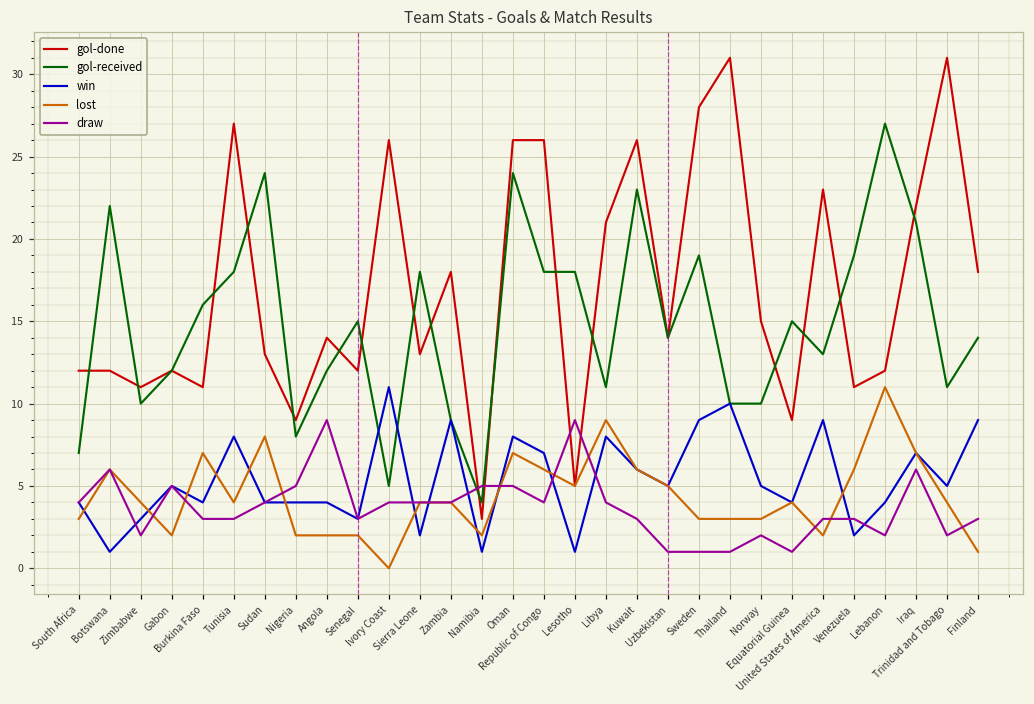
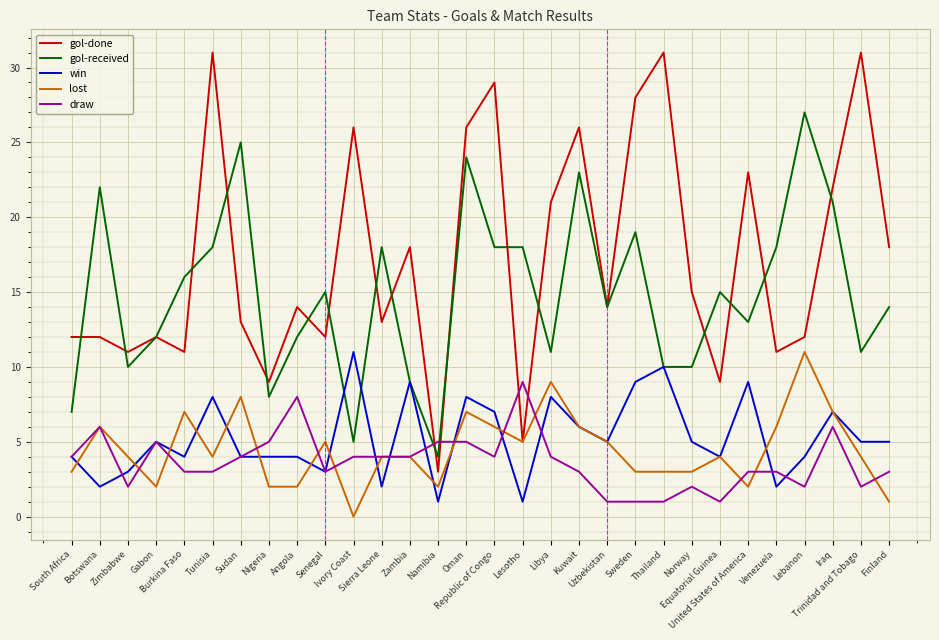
  {
    "gol-done": {
      "South Africa": 12,
      "Botswana": 12,
      "Zimbabwe": 11,
      "Burkina Faso": 11,
-     "Tunisia": 27,
+     "Tunisia": 31,
      "Sudan": 13,
      "Nigeria": 9,
      "Angola": 14,
      "Senegal": 12,
      "Ivory Coast": 26,
      "Sierra Leone": 13,
      "Zambia": 18,
      "Namibia": 3,
      "Oman": 26,
-     "Republic of Congo": 26,
+     "Republic of Congo": 29,
      "Libya": 21,
      "Kuwait": 26,
      "Sweden": 28,
      "Thailand": 31,
      "Norway": 15,
      "Equatorial Guinea": 9,
      "United States of America": 23,
      "Venezuela": 11,
      "Lebanon": 12,
      "Iraq": 22,
      "Trinidad and Tobago": 31,
      "Finland": 18
    },
    "gol-received": {
      "South Africa": 7,
      "Botswana": 22,
      "Zimbabwe": 10,
      "Burkina Faso": 16,
      "Tunisia": 18,
-     "Sudan": 24,
+     "Sudan": 25,
      "Nigeria": 8,
      "Angola": 12,
      "Senegal": 15,
      "Ivory Coast": 5,
      "Sierra Leone": 18,
      "Namibia": 4,
      "Oman": 24,
      "Republic of Congo": 18,
      "Lesotho": 18,
      "Libya": 11,
      "Kuwait": 23,
      "Sweden": 19,
      "Norway": 10,
      "Equatorial Guinea": 15,
      "United States of America": 13,
-     "Venezuela": 19,
+     "Venezuela": 18,
      "Lebanon": 27,
      "Iraq": 21,
      "Trinidad and Tobago": 11,
      "Finland": 14
    },
    "win": {
-     "Botswana": 1,
+     "Botswana": 2,
      "Zimbabwe": 3,
      "Burkina Faso": 4,
      "Tunisia": 8,
      "Nigeria": 4,
      "Angola": 4,
      "Ivory Coast": 11,
      "Sierra Leone": 2,
      "Namibia": 1,
      "Oman": 8,
      "Republic of Congo": 7,
      "Lesotho": 1,
      "Libya": 8,
      "Sweden": 9,
      "Norway": 5,
      "United States of America": 9,
      "Venezuela": 2,
      "Lebanon": 4,
      "Trinidad and Tobago": 5,
-     "Finland": 9
+     "Finland": 5
    },
    "lost": {
      "South Africa": 3,
      "Zimbabwe": 4,
      "Gabon": 2,
      "Burkina Faso": 7,
      "Tunisia": 4,
      "Sudan": 8,
      "Nigeria": 2,
      "Angola": 2,
-     "Senegal": 2,
+     "Senegal": 5,
      "Ivory Coast": 0,
      "Namibia": 2,
      "Oman": 7,
      "Republic of Congo": 6,
      "Libya": 9,
      "Sweden": 3,
      "Thailand": 3,
      "Norway": 3,
      "United States of America": 2,
      "Venezuela": 6,
      "Lebanon": 11,
      "Trinidad and Tobago": 4,
      "Finland": 1
    },
    "draw": {
      "Zimbabwe": 2,
      "Burkina Faso": 3,
      "Tunisia": 3,
      "Nigeria": 5,
-     "Angola": 9,
+     "Angola": 8,
      "Ivory Coast": 4,
      "Namibia": 5,
      "Oman": 5,
      "Republic of Congo": 4,
      "Lesotho": 9,
      "Libya": 4,
      "Kuwait": 3,
      "Uzbekistan": 1,
      "Sweden": 1,
      "Thailand": 1,
      "Norway": 2,
      "Equatorial Guinea": 1,
      "United States of America": 3,
      "Venezuela": 3,
      "Lebanon": 2,
      "Iraq": 6,
      "Trinidad and Tobago": 2,
      "Finland": 3
    }
  }
